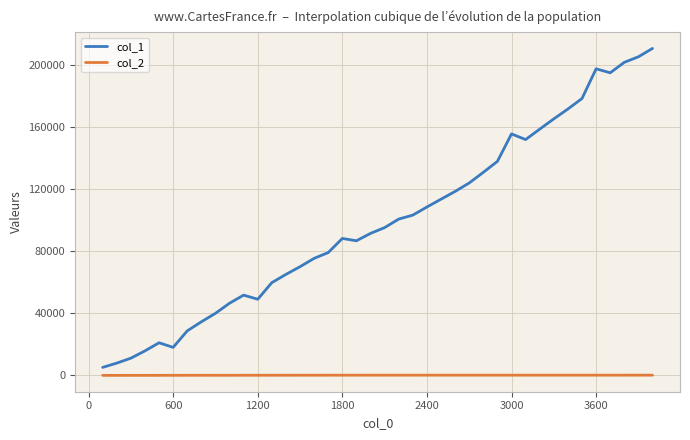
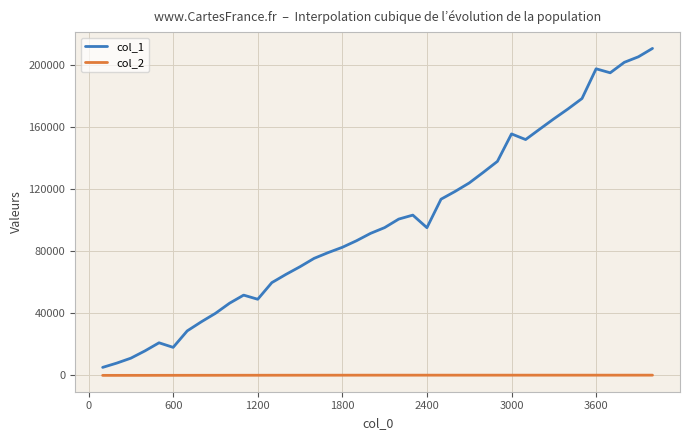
  {
    "col_1": {
      "600": 18000,
      "1200": 49000,
-     "1800": 88000,
-     "2400": 108000,
+     "1800": 82000,
+     "2400": 95000,
      "3000": 155000,
      "3600": 197000
    },
    "col_2": {
      "600": 0,
      "1200": 0,
      "1800": 0,
      "2400": 0,
      "3000": 0,
      "3600": 0
    }
  }
